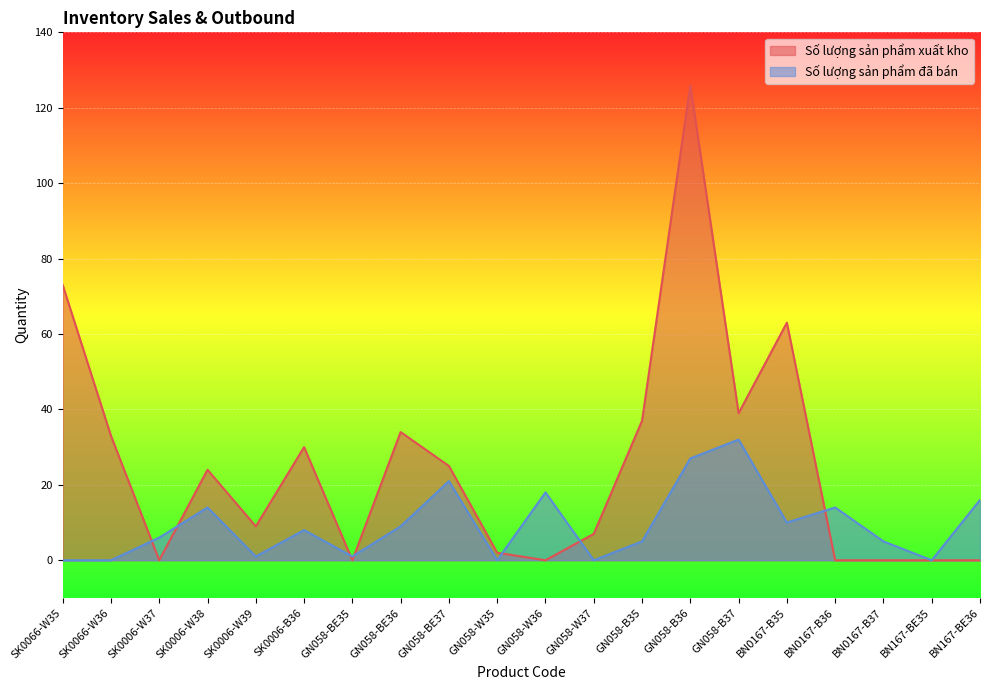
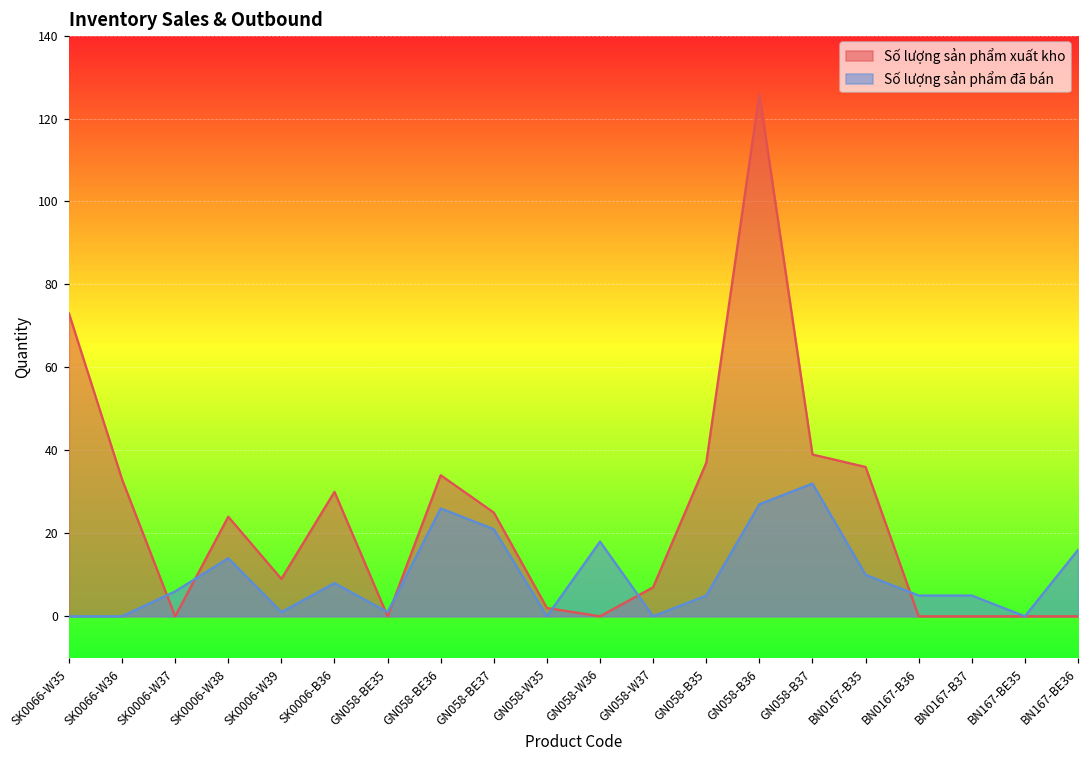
  {
    "Số lượng sản phẩm xuất kho": {
      "SK0066-W35": 73,
      "SK0066-W36": 33,
      "SK0006-W37": 0,
      "SK0006-W38": 24,
      "SK0006-W39": 9,
      "SK0006-B36": 30,
      "GN058-BE35": 0,
      "GN058-BE36": 34,
      "GN058-BE37": 25,
      "GN058-W35": 2,
      "GN058-W36": 0,
      "GN058-W37": 7,
      "GN058-B35": 37,
      "GN058-B36": 126,
      "GN058-B37": 39,
-     "BN0167-B35": 63,
+     "BN0167-B35": 36,
      "BN0167-B36": 0,
      "BN0167-B37": 0,
      "BN167-BE36": 0
    },
    "Số lượng sản phẩm đã bán": {
      "SK0066-W35": 0,
      "SK0066-W36": 0,
      "SK0006-W37": 6,
      "SK0006-W38": 14,
      "SK0006-W39": 1,
      "SK0006-B36": 8,
      "GN058-BE35": 1,
-     "GN058-BE36": 9,
+     "GN058-BE36": 26,
      "GN058-BE37": 21,
      "GN058-W35": 0,
      "GN058-W36": 18,
      "GN058-W37": 0,
      "GN058-B35": 5,
      "GN058-B36": 27,
      "GN058-B37": 32,
      "BN0167-B35": 10,
-     "BN0167-B36": 14,
+     "BN0167-B36": 5,
      "BN0167-B37": 5,
      "BN167-BE36": 16
    }
  }
